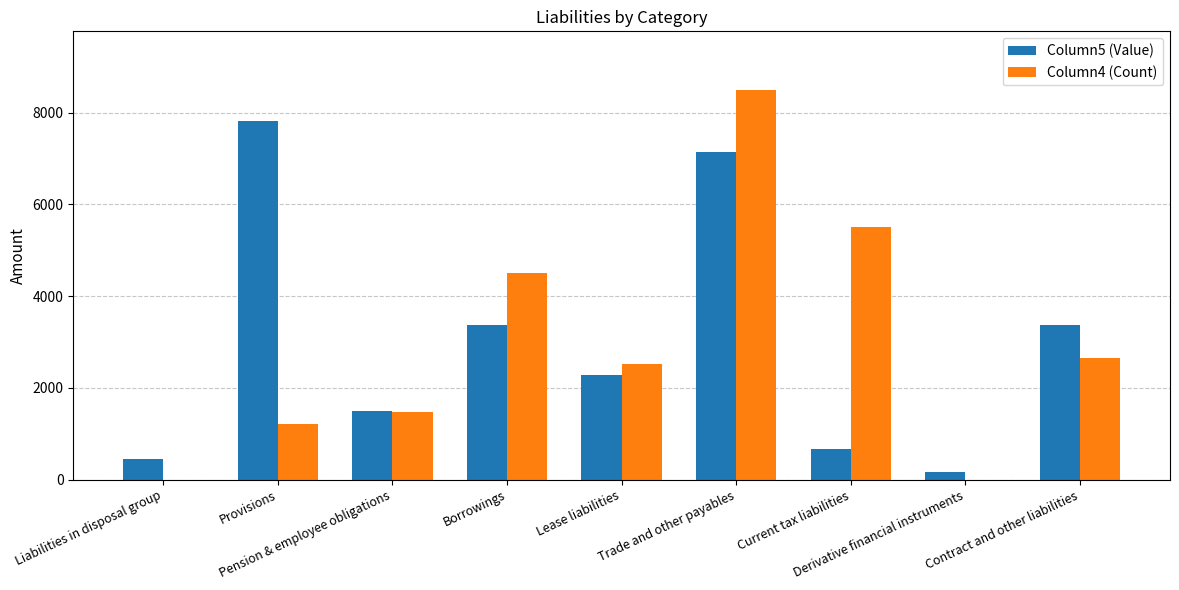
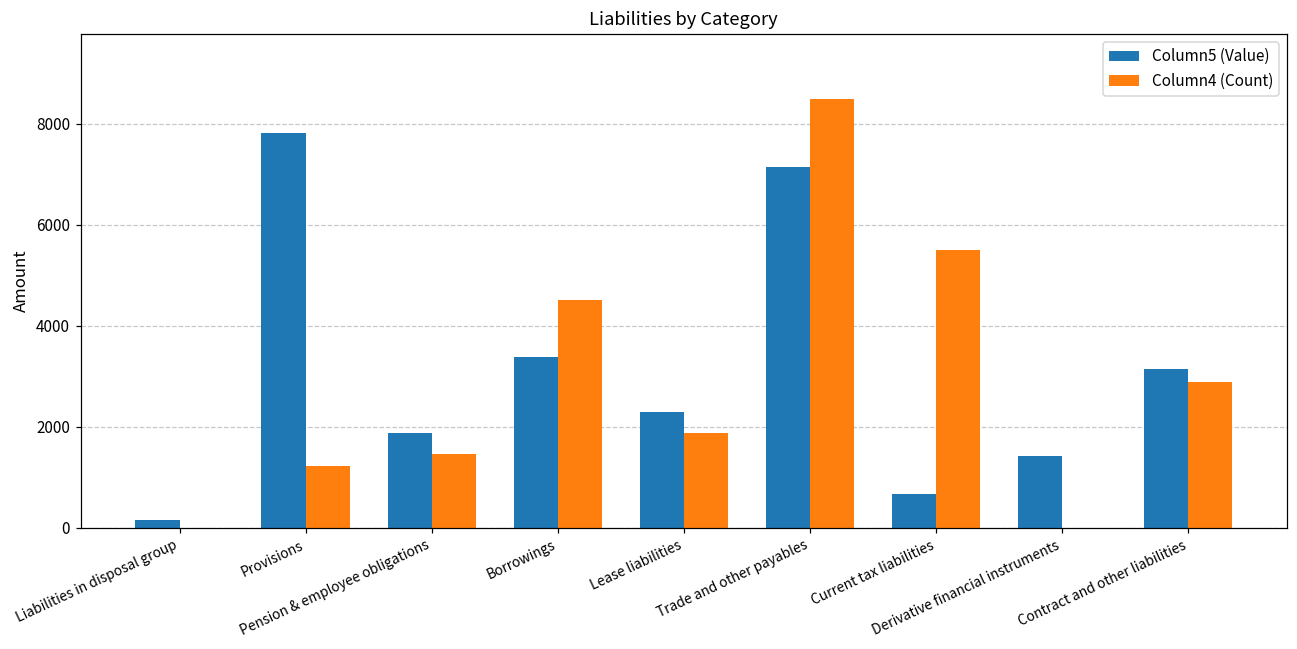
  {
    "Column5 (Value)": {
-     "Liabilities in disposal group": 400,
+     "Liabilities in disposal group": 200,
      "Provisions": 7800,
-     "Pension & employee obligations": 1500,
+     "Pension & employee obligations": 1900,
      "Borrowings": 3400,
      "Lease liabilities": 2300,
      "Trade and other payables": 7100,
      "Current tax liabilities": 700,
-     "Derivative financial instruments": 200,
-     "Contract and other liabilities": 3400
+     "Derivative financial instruments": 1400,
+     "Contract and other liabilities": 3200
    },
    "Column4 (Count)": {
      "Liabilities in disposal group": 0,
      "Provisions": 1200,
      "Pension & employee obligations": 1500,
      "Borrowings": 4500,
-     "Lease liabilities": 2500,
+     "Lease liabilities": 1900,
      "Trade and other payables": 8500,
      "Current tax liabilities": 5500,
      "Derivative financial instruments": 0,
-     "Contract and other liabilities": 2700
+     "Contract and other liabilities": 2900
    }
  }
